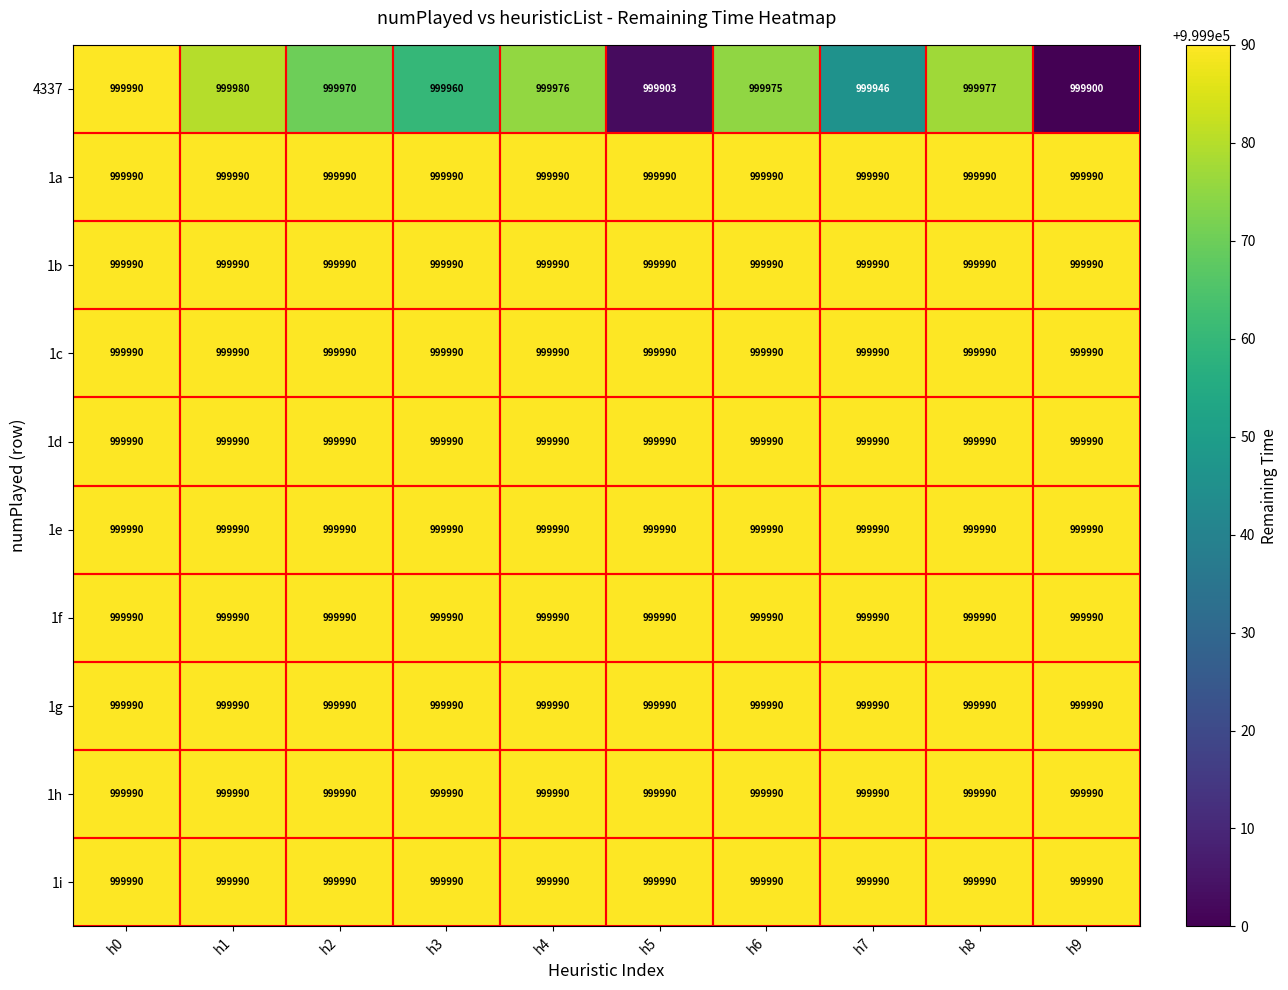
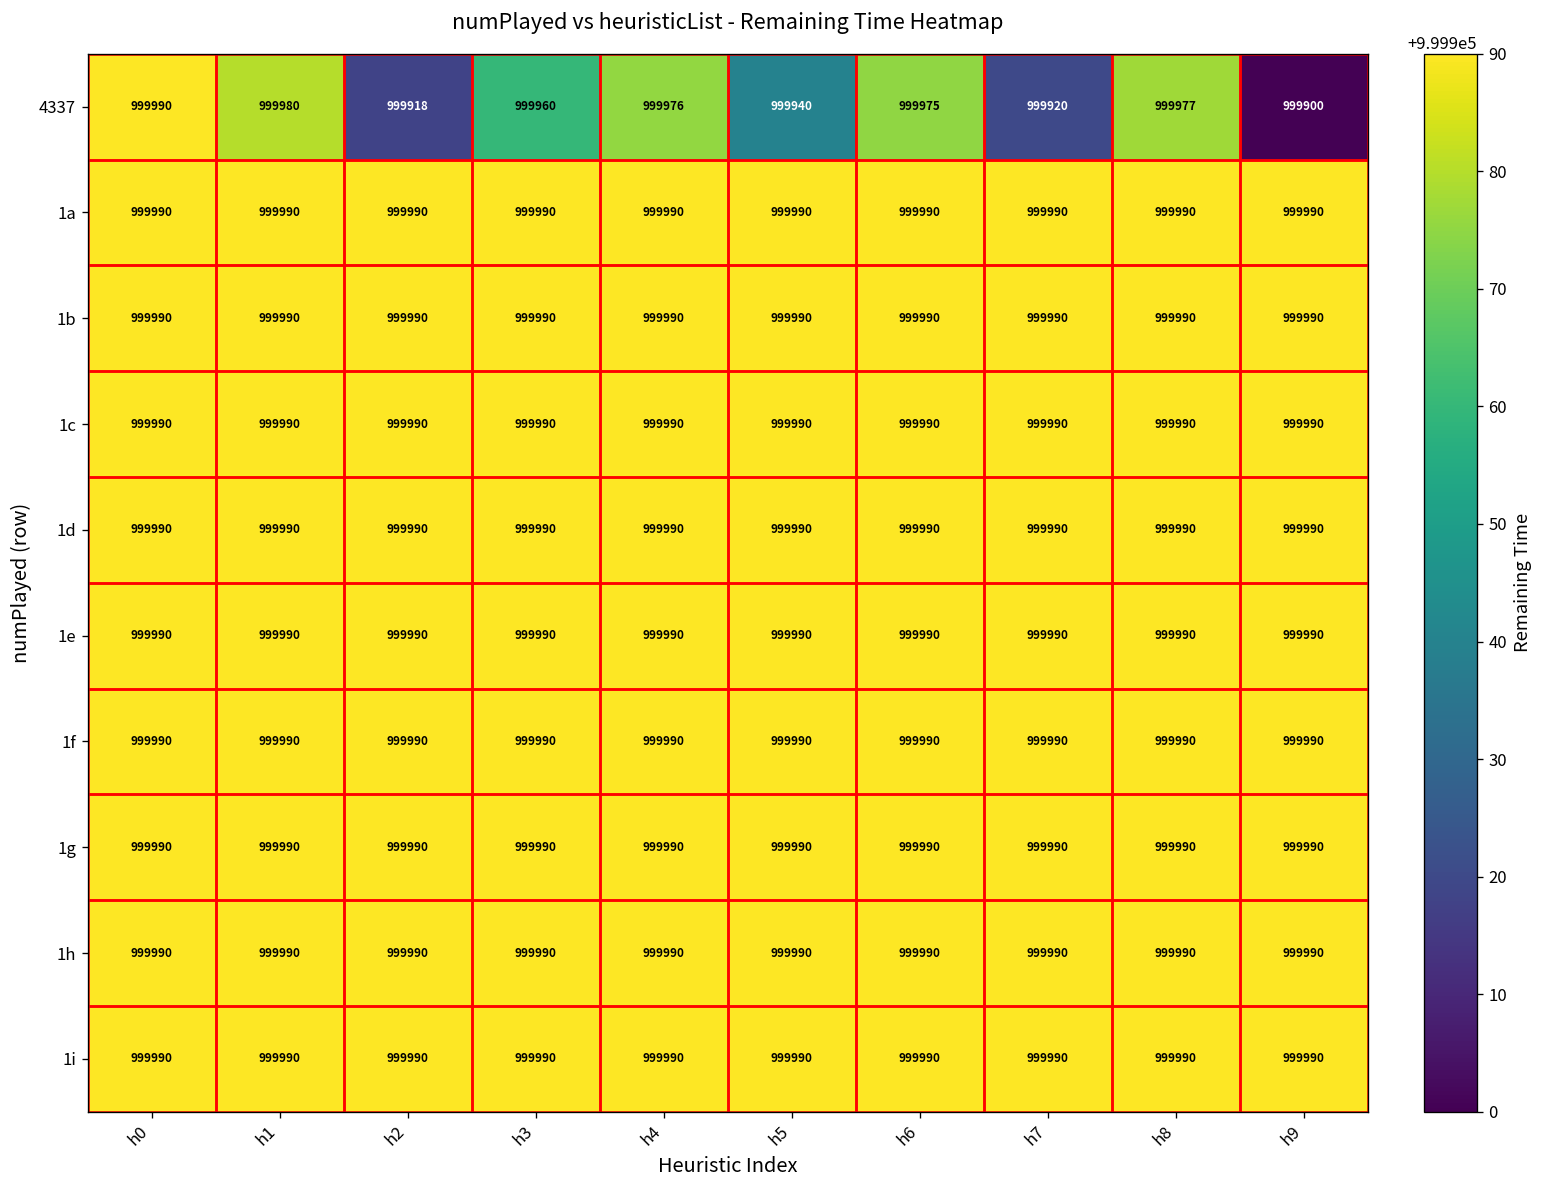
  {
    "4337": {
      "h0": 999990,
      "h1": 999980,
-     "h2": 999970,
+     "h2": 999918,
      "h3": 999960,
      "h4": 999976,
-     "h5": 999903,
+     "h5": 999940,
      "h6": 999975,
-     "h7": 999946,
+     "h7": 999920,
      "h8": 999977,
      "h9": 999900
    },
    "1a": {
      "h0": 999990,
      "h1": 999990,
      "h2": 999990,
      "h3": 999990,
      "h4": 999990,
      "h5": 999990,
      "h6": 999990,
      "h7": 999990,
      "h8": 999990,
      "h9": 999990
    },
    "1b": {
      "h0": 999990,
      "h1": 999990,
      "h2": 999990,
      "h3": 999990,
      "h4": 999990,
      "h5": 999990,
      "h6": 999990,
      "h7": 999990,
      "h8": 999990,
      "h9": 999990
    },
    "1c": {
      "h0": 999990,
      "h1": 999990,
      "h2": 999990,
      "h3": 999990,
      "h4": 999990,
      "h5": 999990,
      "h6": 999990,
      "h7": 999990,
      "h8": 999990,
      "h9": 999990
    },
    "1d": {
      "h0": 999990,
      "h1": 999990,
      "h2": 999990,
      "h3": 999990,
      "h4": 999990,
      "h5": 999990,
      "h6": 999990,
      "h7": 999990,
      "h8": 999990,
      "h9": 999990
    },
    "1e": {
      "h0": 999990,
      "h1": 999990,
      "h2": 999990,
      "h3": 999990,
      "h4": 999990,
      "h5": 999990,
      "h6": 999990,
      "h7": 999990,
      "h8": 999990,
      "h9": 999990
    },
    "1f": {
      "h0": 999990,
      "h1": 999990,
      "h2": 999990,
      "h3": 999990,
      "h4": 999990,
      "h5": 999990,
      "h6": 999990,
      "h7": 999990,
      "h8": 999990,
      "h9": 999990
    },
    "1g": {
      "h0": 999990,
      "h1": 999990,
      "h2": 999990,
      "h3": 999990,
      "h4": 999990,
      "h5": 999990,
      "h6": 999990,
      "h7": 999990,
      "h8": 999990,
      "h9": 999990
    },
    "1h": {
      "h0": 999990,
      "h1": 999990,
      "h2": 999990,
      "h3": 999990,
      "h4": 999990,
      "h5": 999990,
      "h6": 999990,
      "h7": 999990,
      "h8": 999990,
      "h9": 999990
    },
    "1i": {
      "h0": 999990,
      "h1": 999990,
      "h2": 999990,
      "h3": 999990,
      "h4": 999990,
      "h5": 999990,
      "h6": 999990,
      "h7": 999990,
      "h8": 999990,
      "h9": 999990
    }
  }
